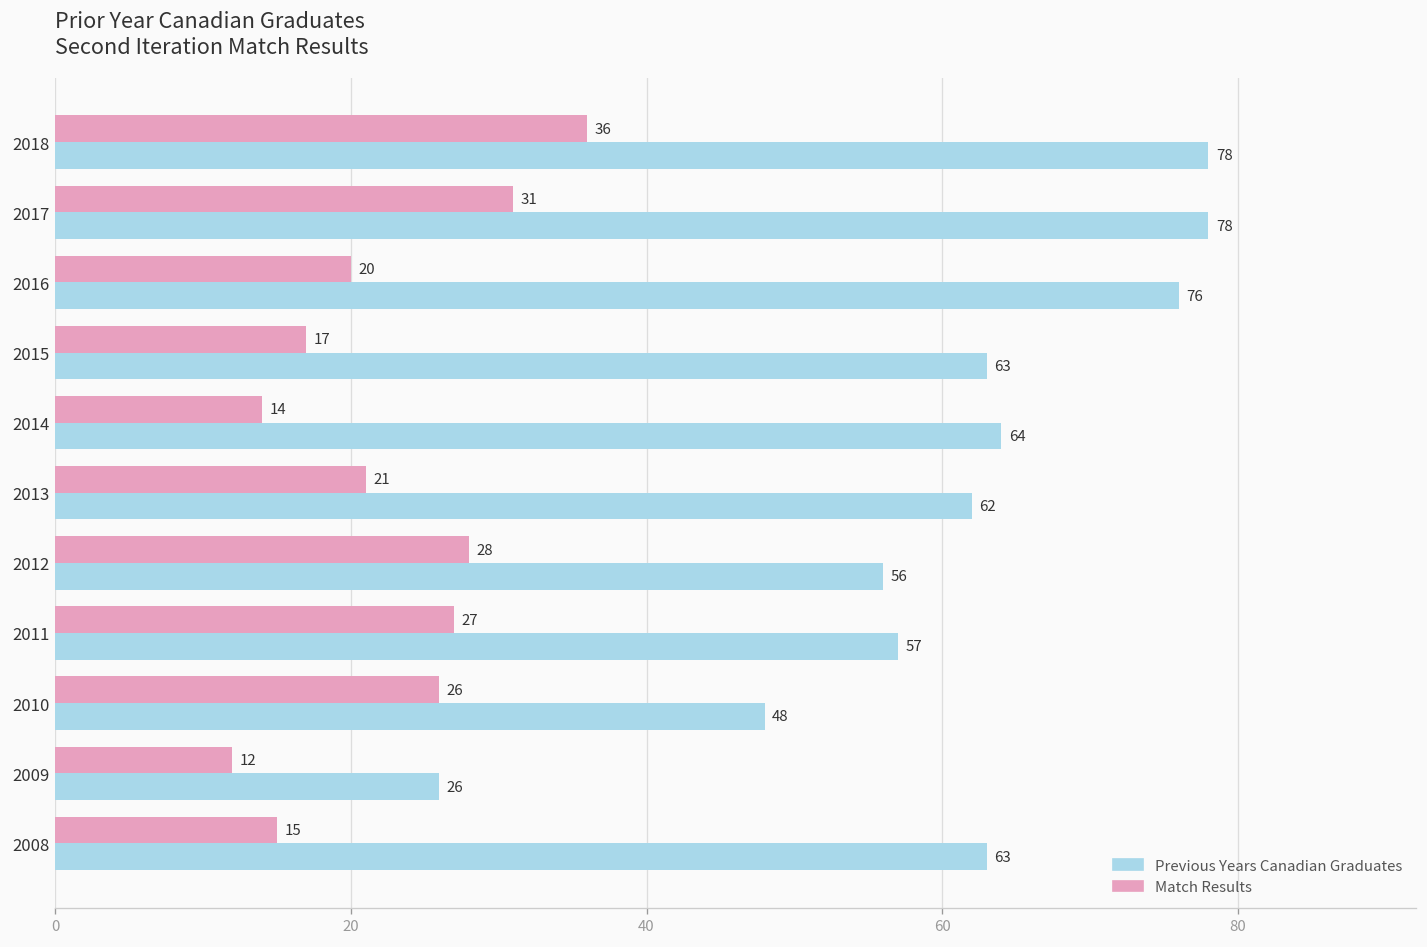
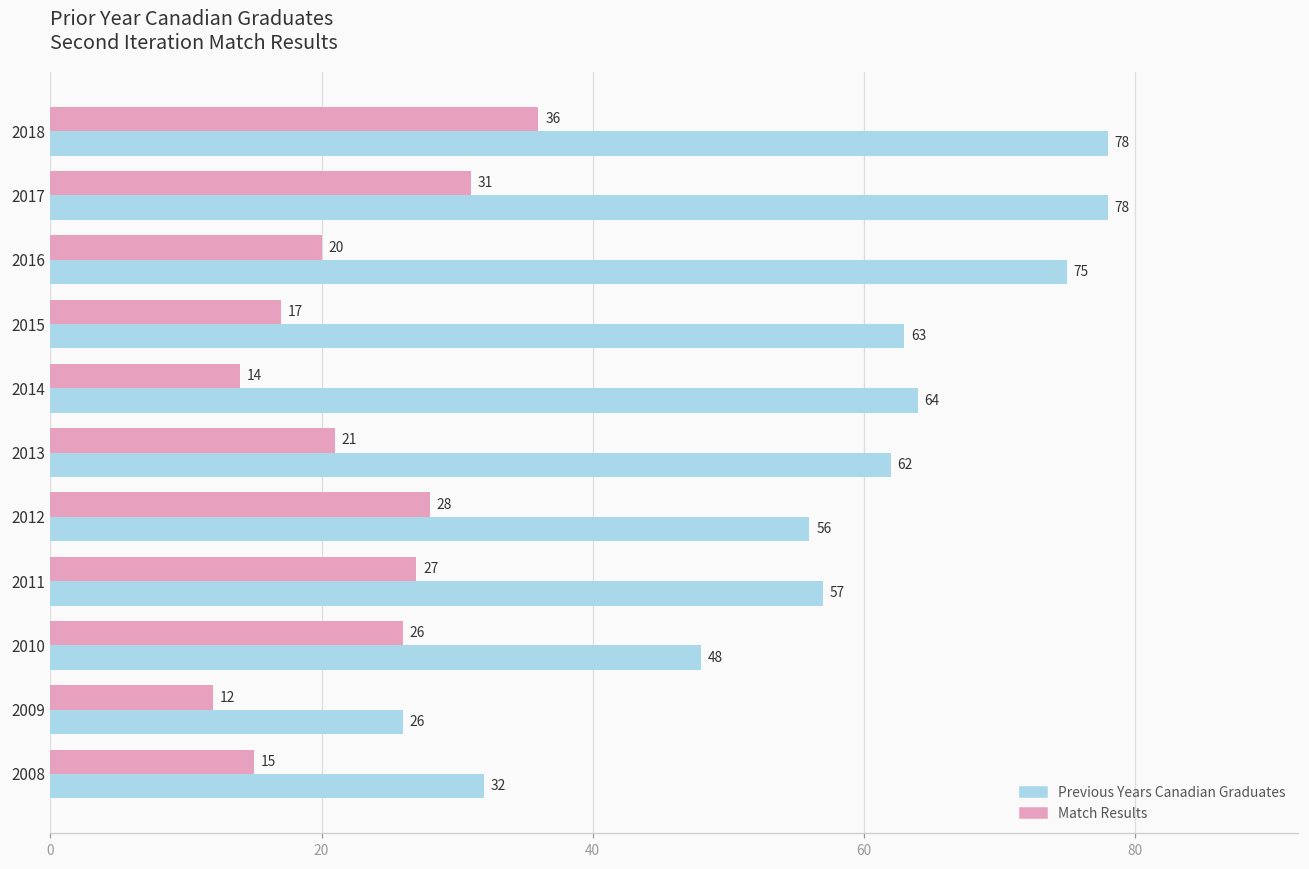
  {
    "Previous Years Canadian Graduates": {
      "2018": 78,
      "2017": 78,
-     "2016": 76,
+     "2016": 75,
      "2015": 63,
      "2014": 64,
      "2013": 62,
      "2012": 56,
      "2011": 57,
      "2010": 48,
      "2009": 26,
-     "2008": 63
+     "2008": 32
    },
    "Match Results": {
      "2018": 36,
      "2017": 31,
      "2016": 20,
      "2015": 17,
      "2014": 14,
      "2013": 21,
      "2012": 28,
      "2011": 27,
      "2010": 26,
      "2009": 12,
      "2008": 15
    }
  }
